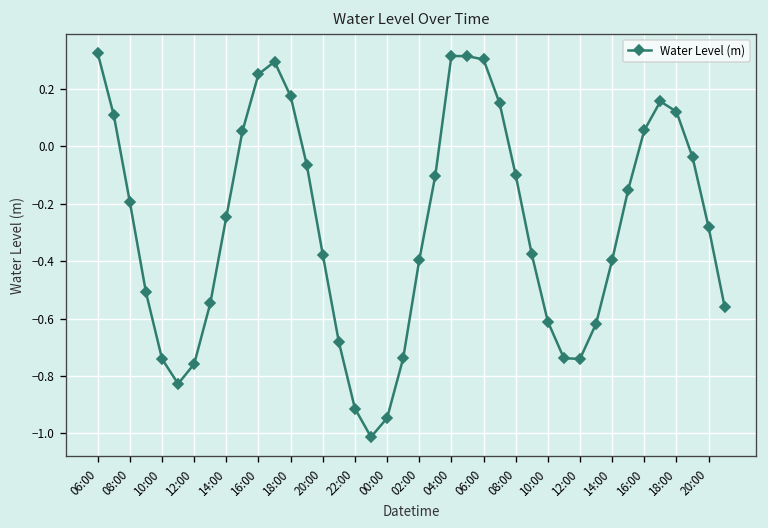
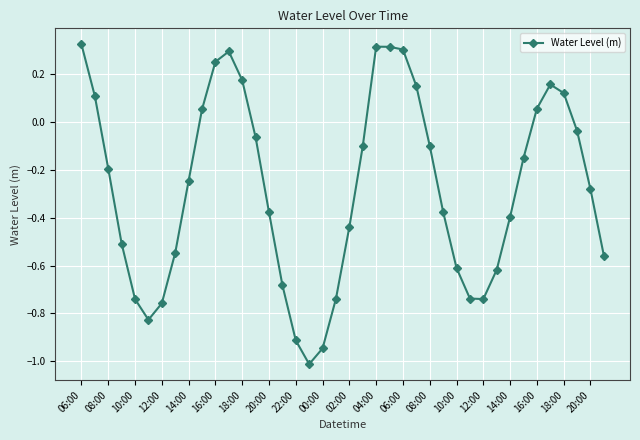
  {
    "22:00": -0.91,
    "00:00": -0.95,
-   "02:00": -0.40,
+   "02:00": -0.44,
    "04:00": 0.31
  }
